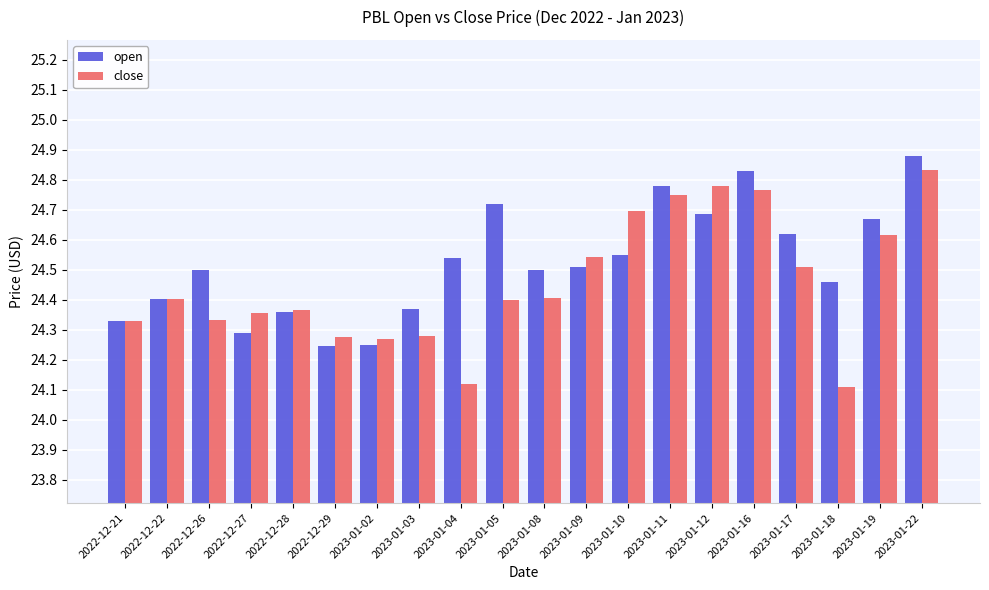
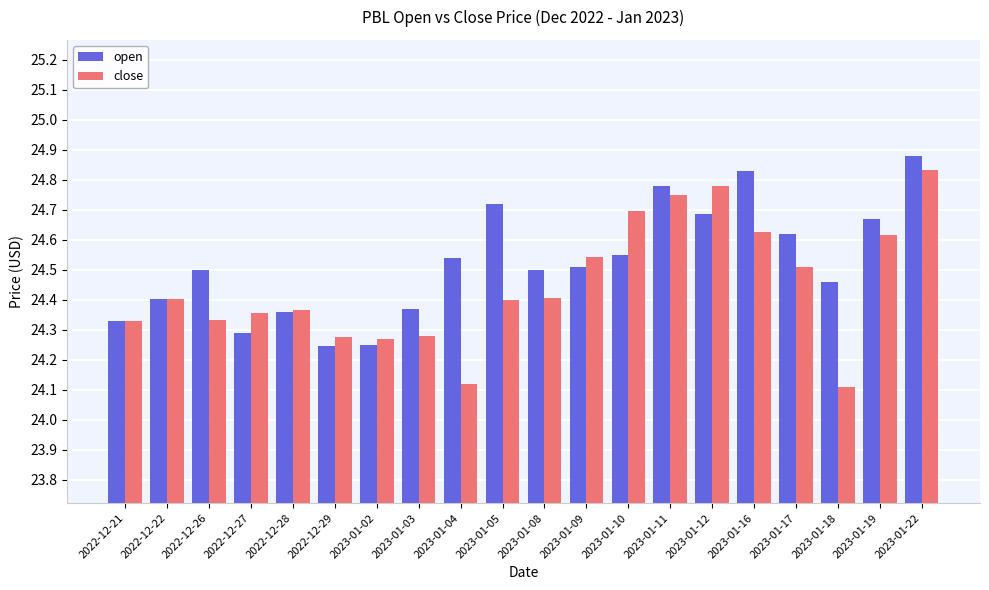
  {
    "open": {
      "2022-12-21": 24.33,
      "2022-12-22": 24.40,
      "2022-12-26": 24.50,
      "2022-12-27": 24.29,
      "2022-12-28": 24.36,
      "2022-12-29": 24.25,
      "2023-01-02": 24.25,
      "2023-01-03": 24.37,
      "2023-01-04": 24.54,
      "2023-01-05": 24.72,
      "2023-01-08": 24.50,
      "2023-01-09": 24.51,
      "2023-01-10": 24.55,
      "2023-01-11": 24.78,
      "2023-01-12": 24.69,
      "2023-01-16": 24.83,
      "2023-01-17": 24.62,
      "2023-01-18": 24.46,
      "2023-01-19": 24.67,
      "2023-01-22": 24.88
    },
    "close": {
      "2022-12-21": 24.33,
      "2022-12-22": 24.40,
      "2022-12-26": 24.33,
      "2022-12-27": 24.36,
      "2022-12-28": 24.37,
      "2022-12-29": 24.28,
      "2023-01-02": 24.27,
      "2023-01-03": 24.28,
      "2023-01-04": 24.12,
      "2023-01-05": 24.40,
      "2023-01-08": 24.41,
      "2023-01-09": 24.54,
      "2023-01-10": 24.70,
      "2023-01-11": 24.75,
      "2023-01-12": 24.78,
-     "2023-01-16": 24.77,
+     "2023-01-16": 24.63,
      "2023-01-17": 24.51,
      "2023-01-18": 24.11,
      "2023-01-19": 24.62,
      "2023-01-22": 24.83
    }
  }
